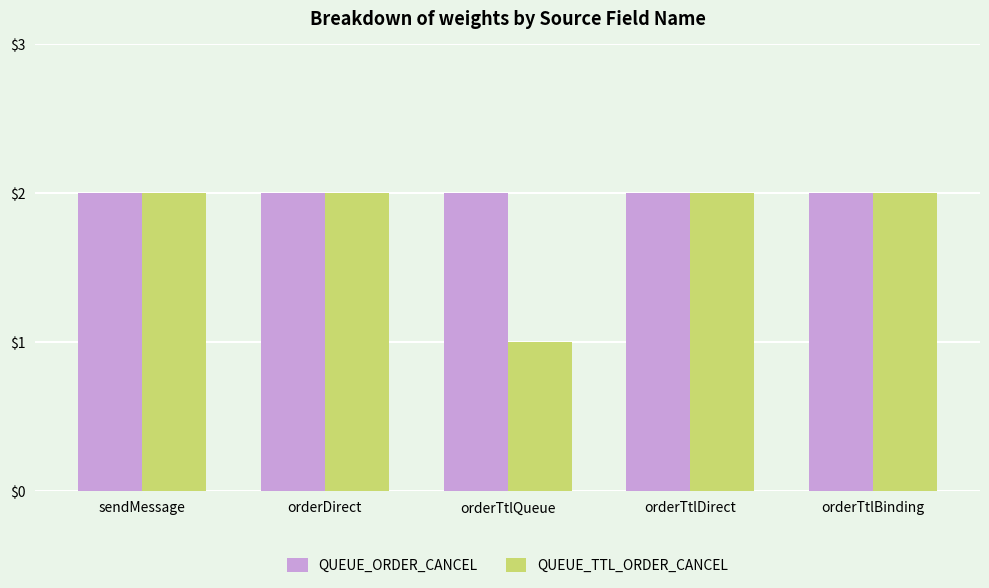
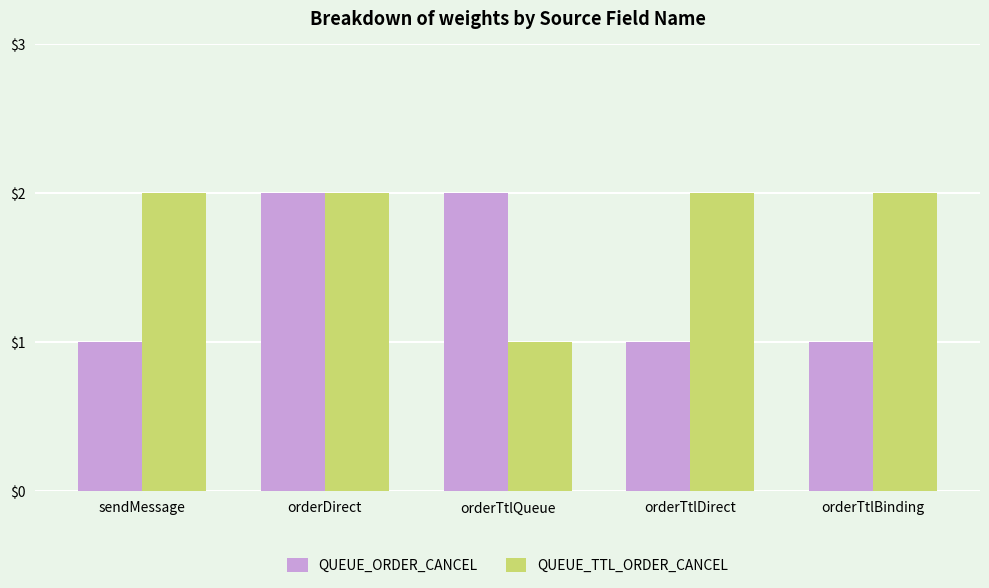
  {
    "QUEUE_ORDER_CANCEL": {
-     "sendMessage": "$2",
+     "sendMessage": "$1",
      "orderDirect": "$2",
      "orderTtlQueue": "$2",
-     "orderTtlDirect": "$2",
-     "orderTtlBinding": "$2"
+     "orderTtlDirect": "$1",
+     "orderTtlBinding": "$1"
    },
    "QUEUE_TTL_ORDER_CANCEL": {
      "sendMessage": "$2",
      "orderDirect": "$2",
      "orderTtlQueue": "$1",
      "orderTtlDirect": "$2",
      "orderTtlBinding": "$2"
    }
  }
